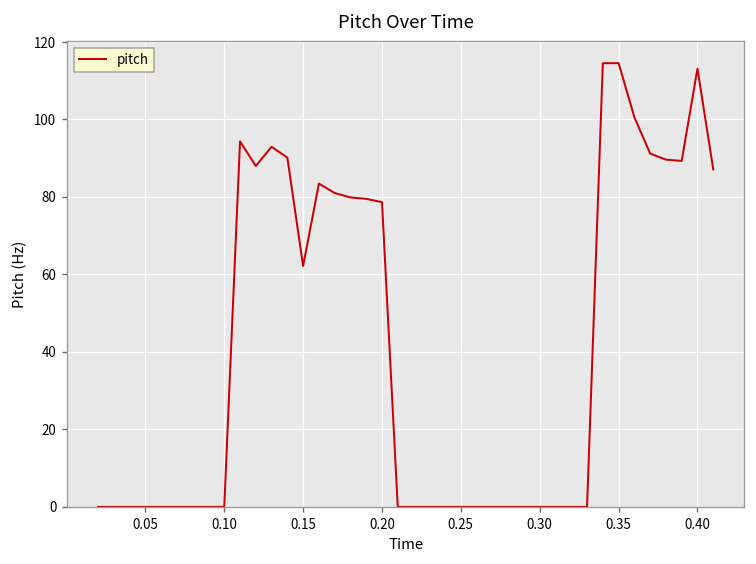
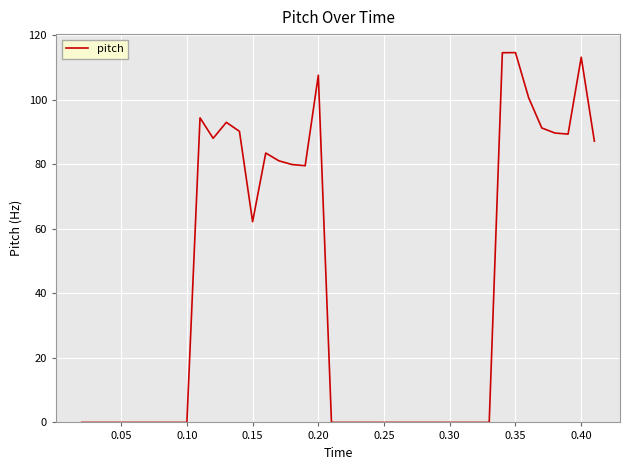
  {
    "0.05": 0,
    "0.10": 0,
    "0.15": 62,
-   "0.20": 79,
+   "0.20": 108,
    "0.25": 0,
    "0.30": 0,
    "0.35": 115,
    "0.40": 113
  }
